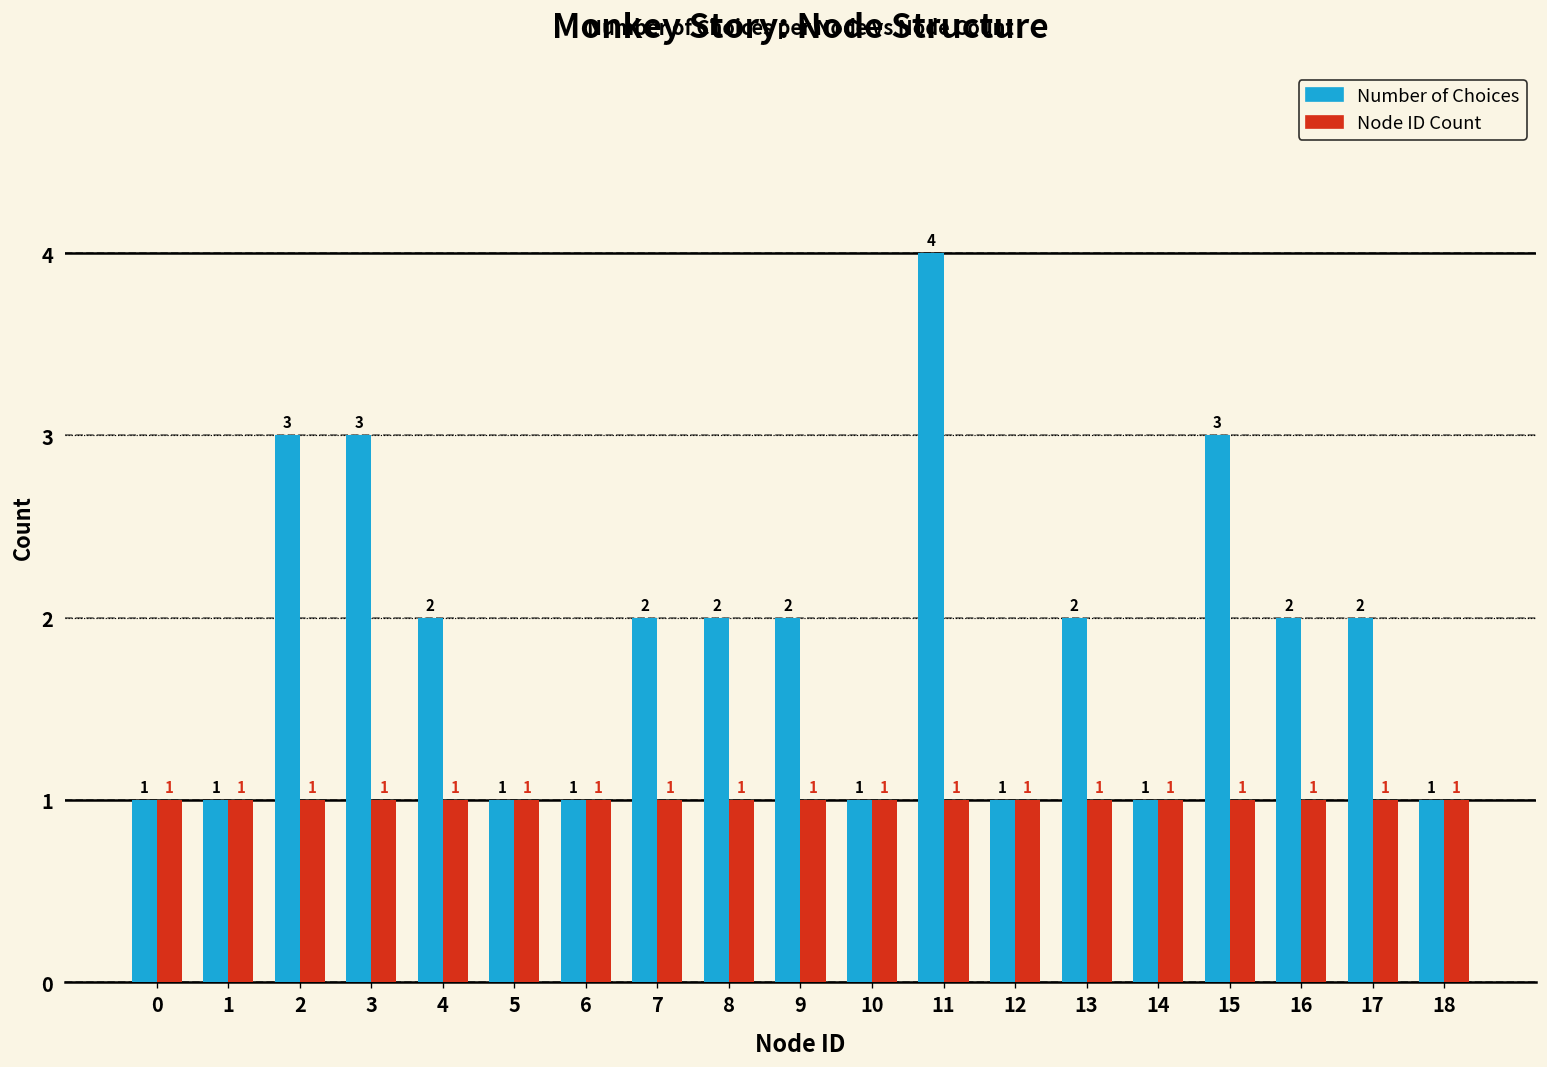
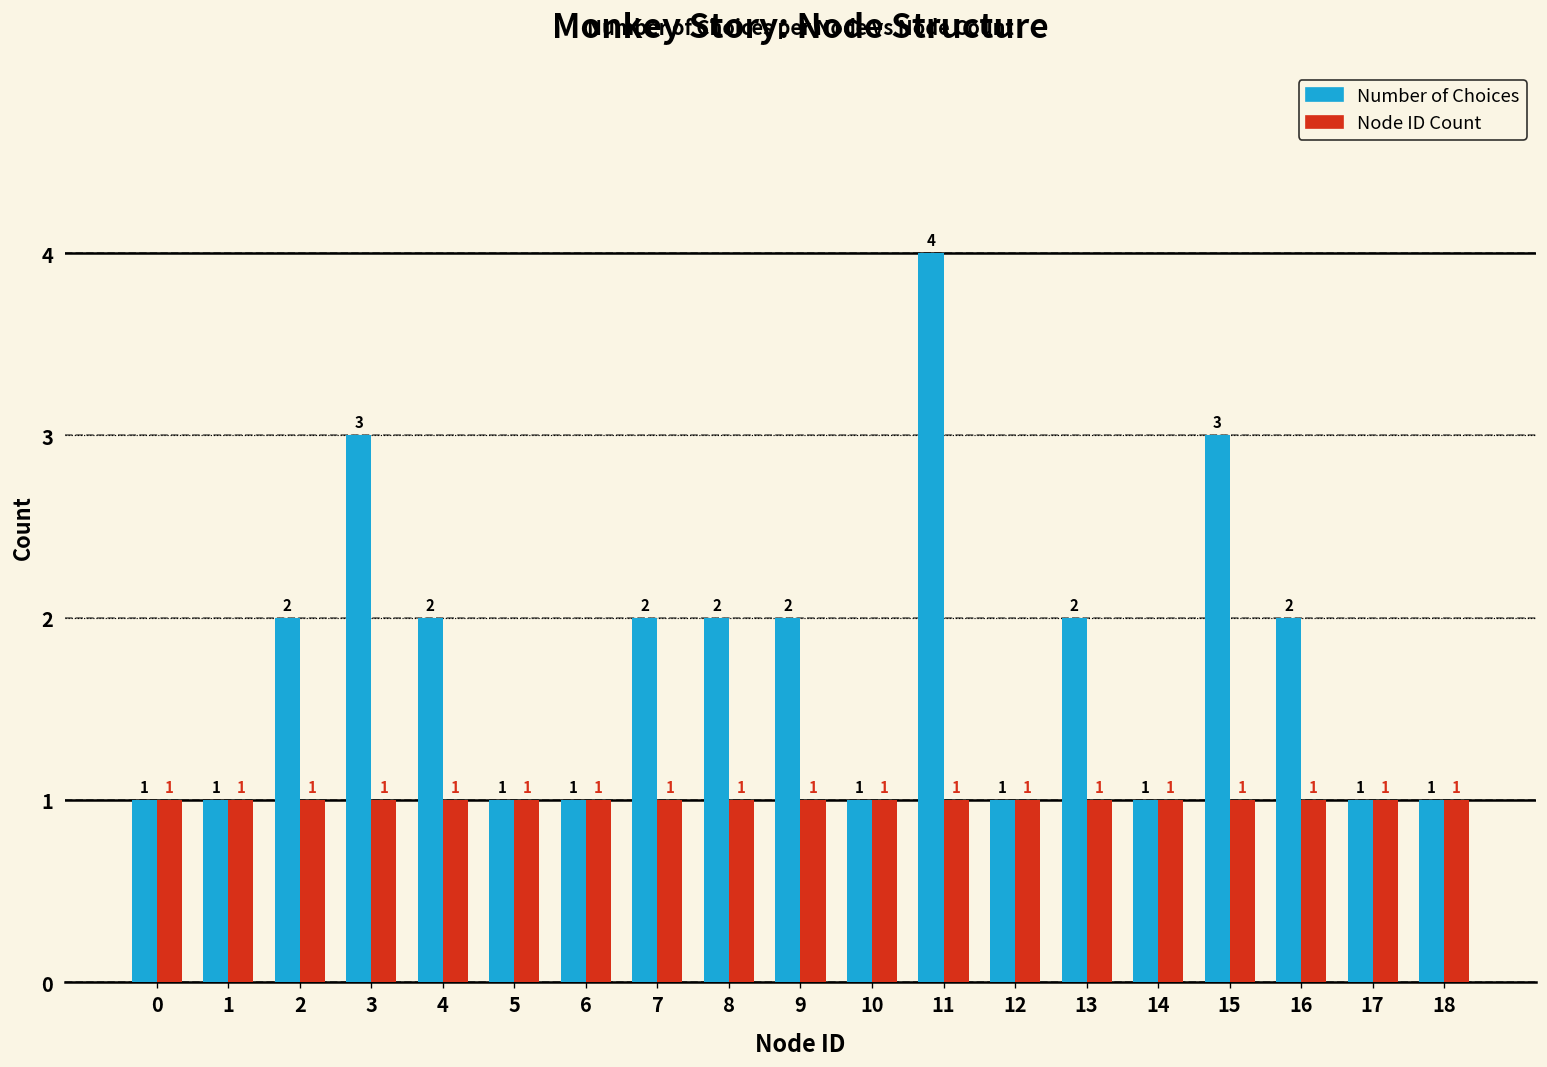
  {
    "Number of Choices": {
      "0": 1,
      "1": 1,
-     "2": 3,
+     "2": 2,
      "3": 3,
      "4": 2,
      "5": 1,
      "6": 1,
      "7": 2,
      "8": 2,
      "9": 2,
      "10": 1,
      "11": 4,
      "12": 1,
      "13": 2,
      "14": 1,
      "15": 3,
      "16": 2,
-     "17": 2,
+     "17": 1,
      "18": 1
    },
    "Node ID Count": {
      "0": 1,
      "1": 1,
      "2": 1,
      "3": 1,
      "4": 1,
      "5": 1,
      "6": 1,
      "7": 1,
      "8": 1,
      "9": 1,
      "10": 1,
      "11": 1,
      "12": 1,
      "13": 1,
      "14": 1,
      "15": 1,
      "16": 1,
      "17": 1,
      "18": 1
    }
  }
